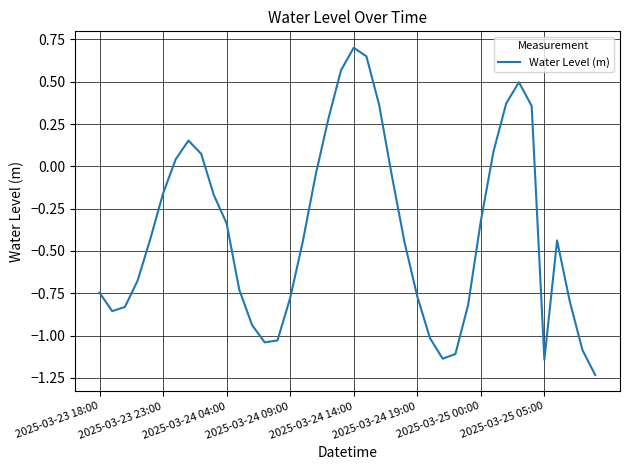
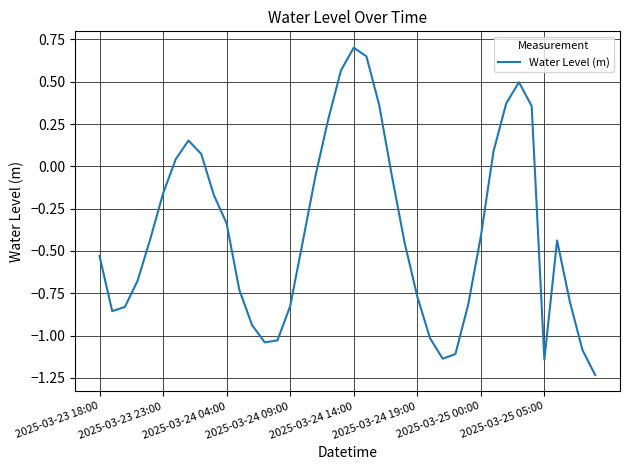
  {
-   "2025-03-23 18:00": -0.75,
+   "2025-03-23 18:00": -0.53,
    "2025-03-23 23:00": -0.16,
    "2025-03-24 04:00": -0.34,
-   "2025-03-24 09:00": -0.78,
+   "2025-03-24 09:00": -0.83,
    "2025-03-24 14:00": 0.70,
    "2025-03-24 19:00": -0.77,
-   "2025-03-25 00:00": -0.32,
+   "2025-03-25 00:00": -0.41,
    "2025-03-25 05:00": -1.14
  }
